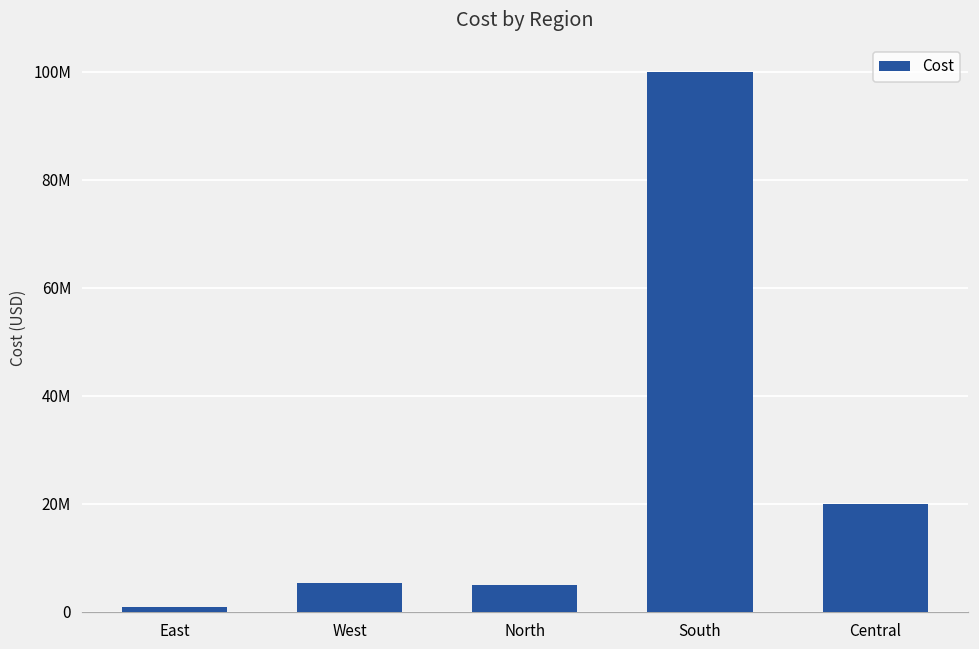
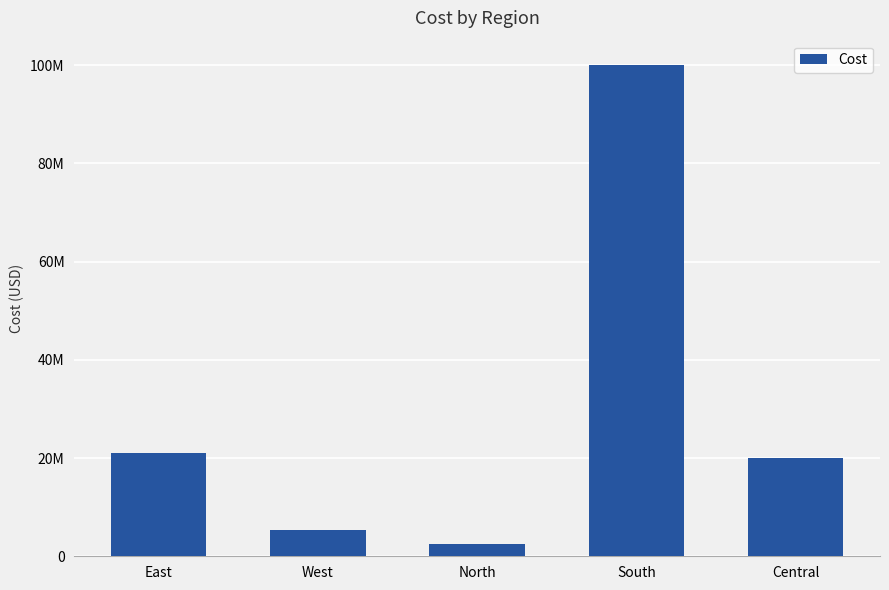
  {
-   "East": 1000000,
+   "East": 21000000,
    "West": 5000000,
-   "North": 5000000,
+   "North": 3000000,
    "South": 100000000,
    "Central": 20000000
  }
